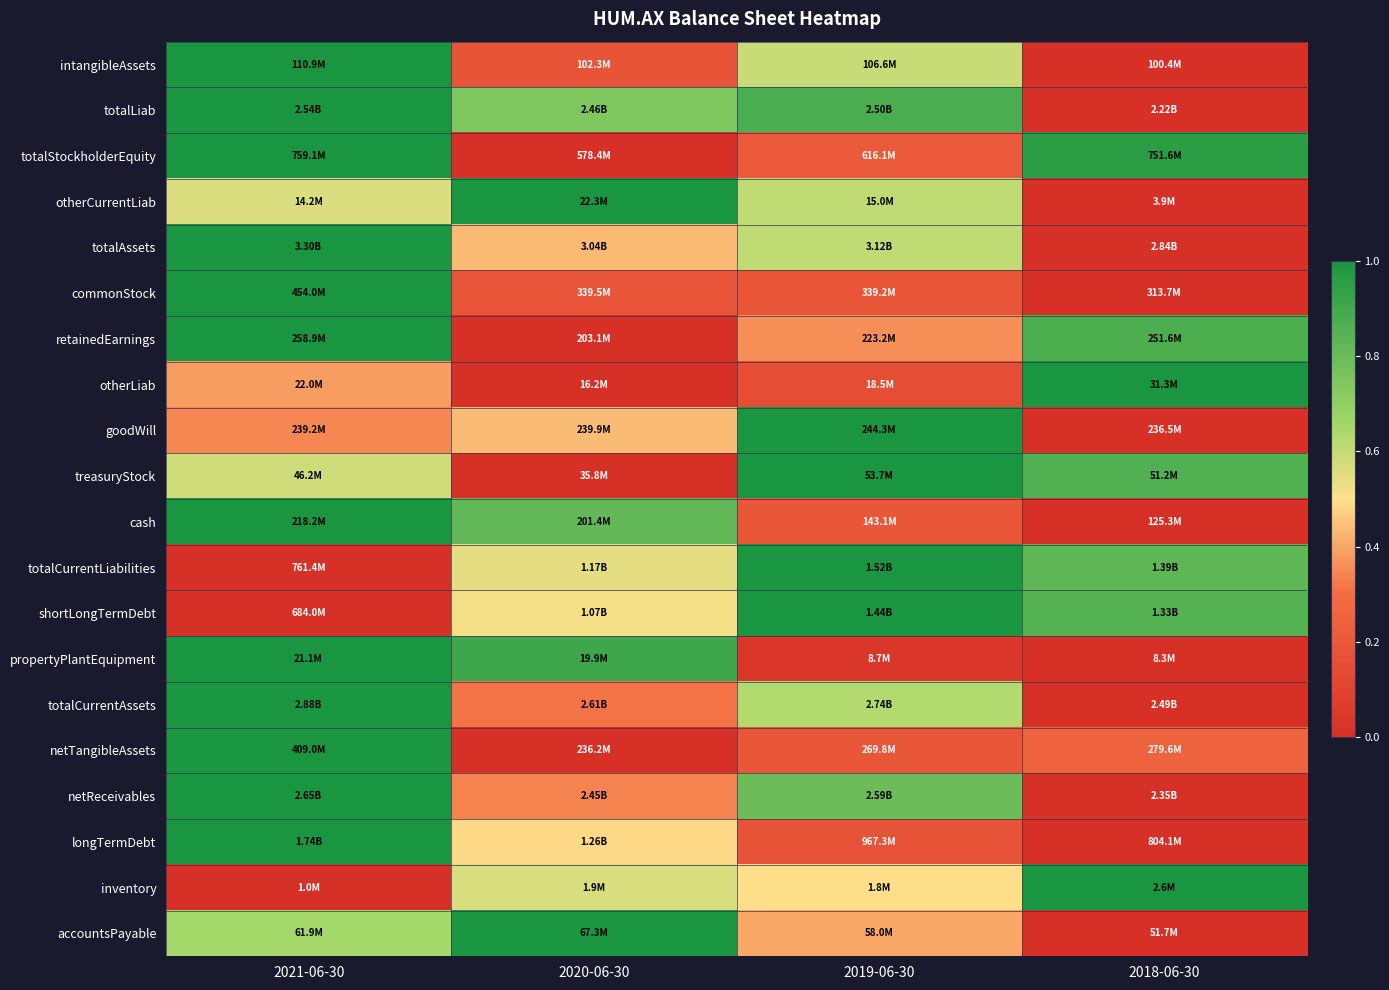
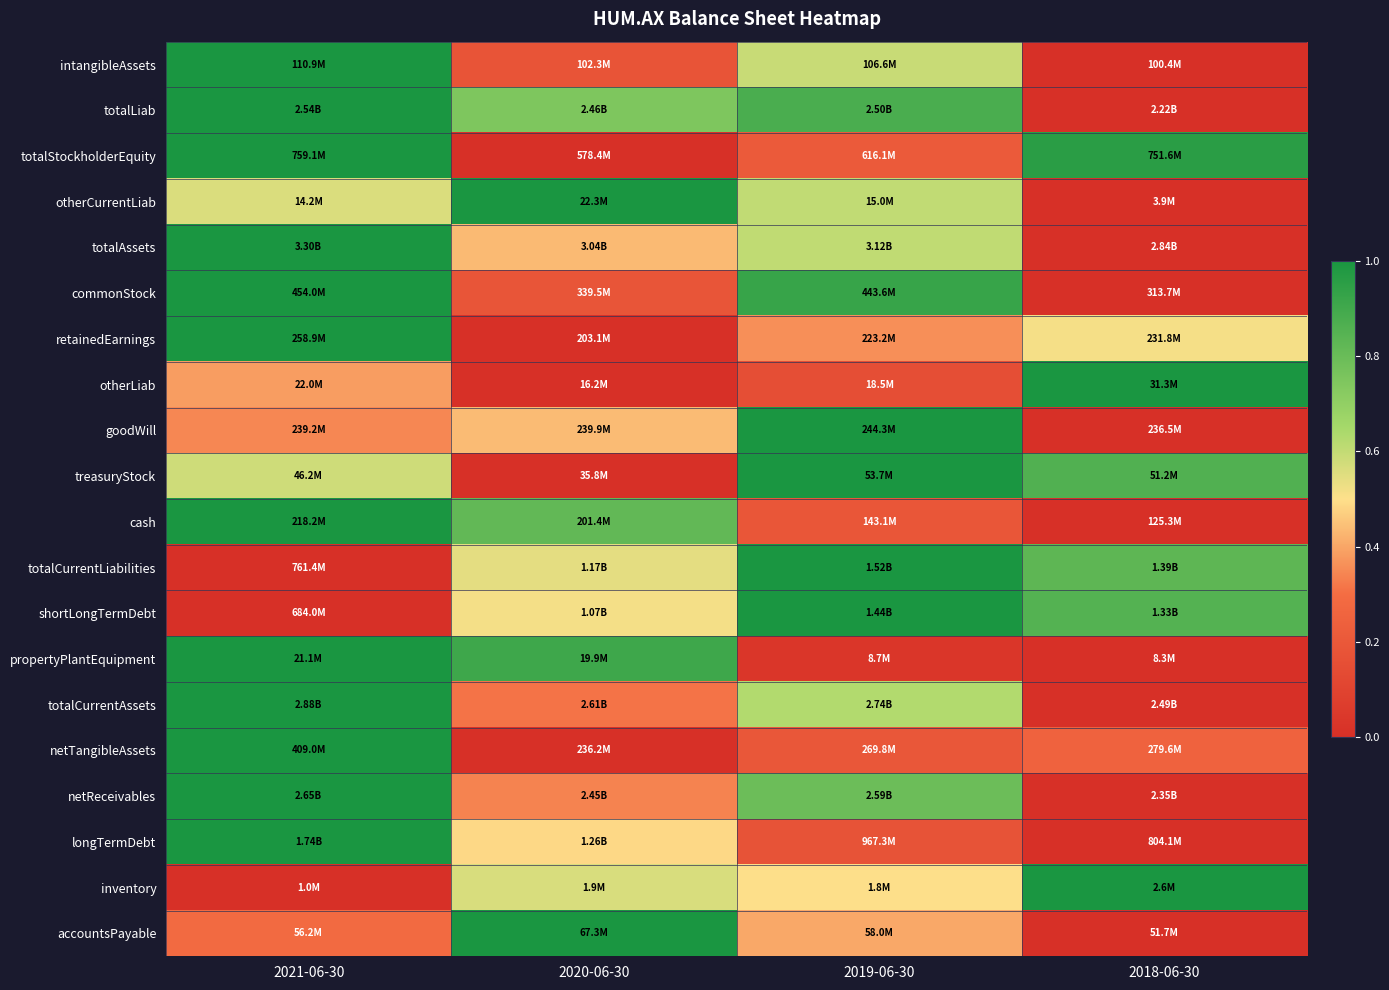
  {
    "intangibleAssets": {
      "2021-06-30": "110.9M",
      "2020-06-30": "102.3M",
      "2019-06-30": "106.6M",
      "2018-06-30": "100.4M"
    },
    "totalLiab": {
      "2021-06-30": "2.54B",
      "2020-06-30": "2.46B",
      "2019-06-30": "2.50B",
      "2018-06-30": "2.22B"
    },
    "totalStockholderEquity": {
      "2021-06-30": "759.1M",
      "2020-06-30": "578.4M",
      "2019-06-30": "616.1M",
      "2018-06-30": "751.6M"
    },
    "otherCurrentLiab": {
      "2021-06-30": "14.2M",
      "2020-06-30": "22.3M",
      "2019-06-30": "15.0M",
      "2018-06-30": "3.9M"
    },
    "totalAssets": {
      "2021-06-30": "3.30B",
      "2020-06-30": "3.04B",
      "2019-06-30": "3.12B",
      "2018-06-30": "2.84B"
    },
    "commonStock": {
      "2021-06-30": "454.0M",
      "2020-06-30": "339.5M",
-     "2019-06-30": "339.2M",
+     "2019-06-30": "443.6M",
      "2018-06-30": "313.7M"
    },
    "retainedEarnings": {
      "2021-06-30": "258.9M",
      "2020-06-30": "203.1M",
      "2019-06-30": "223.2M",
-     "2018-06-30": "251.6M"
+     "2018-06-30": "231.8M"
    },
    "otherLiab": {
      "2021-06-30": "22.0M",
      "2020-06-30": "16.2M",
      "2019-06-30": "18.5M",
      "2018-06-30": "31.3M"
    },
    "goodWill": {
      "2021-06-30": "239.2M",
      "2020-06-30": "239.9M",
      "2019-06-30": "244.3M",
      "2018-06-30": "236.5M"
    },
    "treasuryStock": {
      "2021-06-30": "46.2M",
      "2020-06-30": "35.8M",
      "2019-06-30": "53.7M",
      "2018-06-30": "51.2M"
    },
    "cash": {
      "2021-06-30": "218.2M",
      "2020-06-30": "201.4M",
      "2019-06-30": "143.1M",
      "2018-06-30": "125.3M"
    },
    "totalCurrentLiabilities": {
      "2021-06-30": "761.4M",
      "2020-06-30": "1.17B",
      "2019-06-30": "1.52B",
      "2018-06-30": "1.39B"
    },
    "shortLongTermDebt": {
      "2021-06-30": "684.0M",
      "2020-06-30": "1.07B",
      "2019-06-30": "1.44B",
      "2018-06-30": "1.33B"
    },
    "propertyPlantEquipment": {
      "2021-06-30": "21.1M",
      "2020-06-30": "19.9M",
      "2019-06-30": "8.7M",
      "2018-06-30": "8.3M"
    },
    "totalCurrentAssets": {
      "2021-06-30": "2.88B",
      "2020-06-30": "2.61B",
      "2019-06-30": "2.74B",
      "2018-06-30": "2.49B"
    },
    "netTangibleAssets": {
      "2021-06-30": "409.0M",
      "2020-06-30": "236.2M",
      "2019-06-30": "269.8M",
      "2018-06-30": "279.6M"
    },
    "netReceivables": {
      "2021-06-30": "2.65B",
      "2020-06-30": "2.45B",
      "2019-06-30": "2.59B",
      "2018-06-30": "2.35B"
    },
    "longTermDebt": {
      "2021-06-30": "1.74B",
      "2020-06-30": "1.26B",
      "2019-06-30": "967.3M",
      "2018-06-30": "804.1M"
    },
    "inventory": {
      "2021-06-30": "1.0M",
      "2020-06-30": "1.9M",
      "2019-06-30": "1.8M",
      "2018-06-30": "2.6M"
    },
    "accountsPayable": {
-     "2021-06-30": "61.9M",
+     "2021-06-30": "56.2M",
      "2020-06-30": "67.3M",
      "2019-06-30": "58.0M",
      "2018-06-30": "51.7M"
    }
  }
